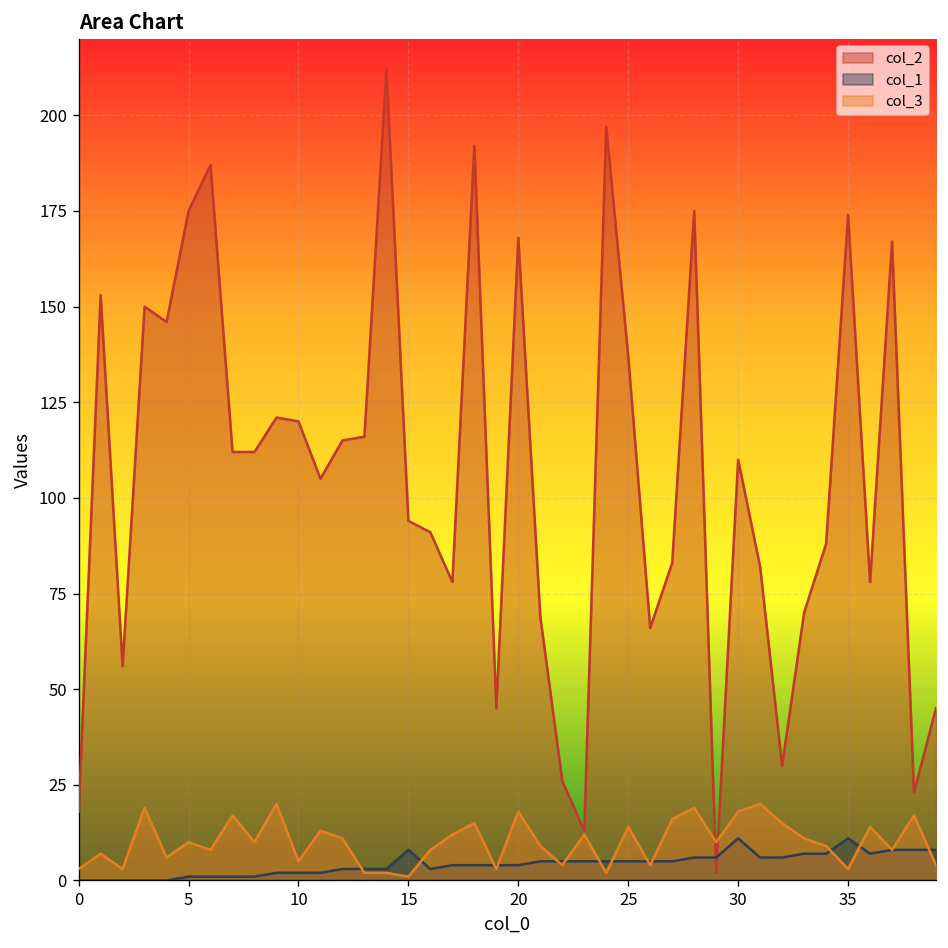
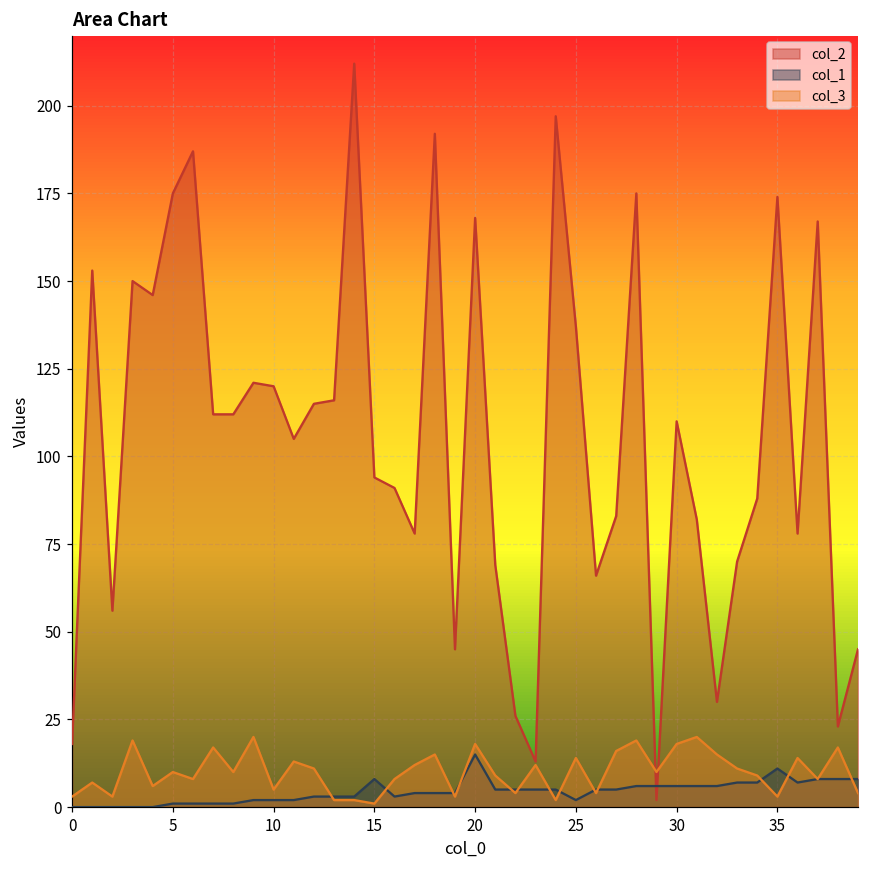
  {
    "col_1": {
      "0": 0,
      "5": 1,
      "10": 2,
      "15": 8,
-     "20": 4,
-     "25": 5,
-     "30": 11,
+     "20": 15,
+     "25": 2,
+     "30": 6,
      "35": 11
    }
  }
